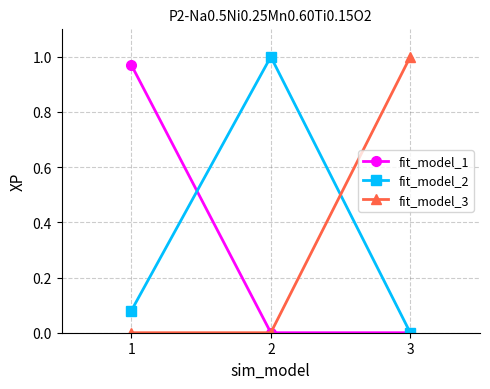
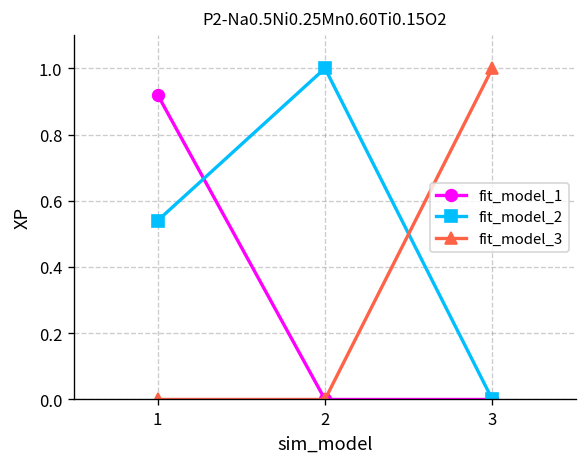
  {
    "fit_model_1": {
-     "1": 0.97
+     "1": 0.92
    },
    "fit_model_2": {
-     "1": 0.08,
+     "1": 0.54,
      "2": 1.00
    },
    "fit_model_3": {
      "1": 0.00,
      "3": 1.00
    }
  }
